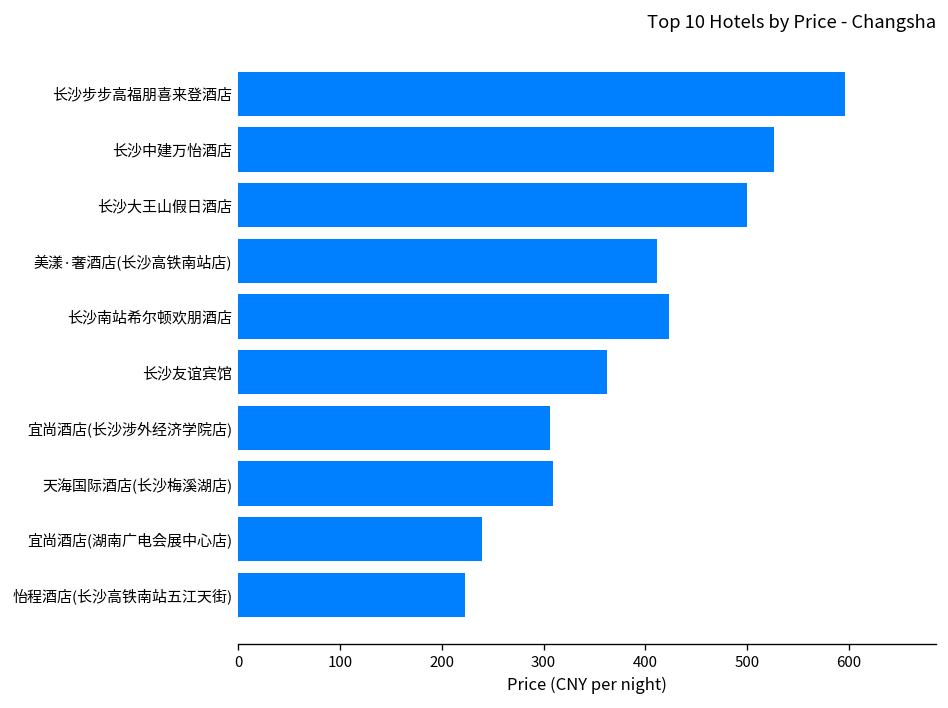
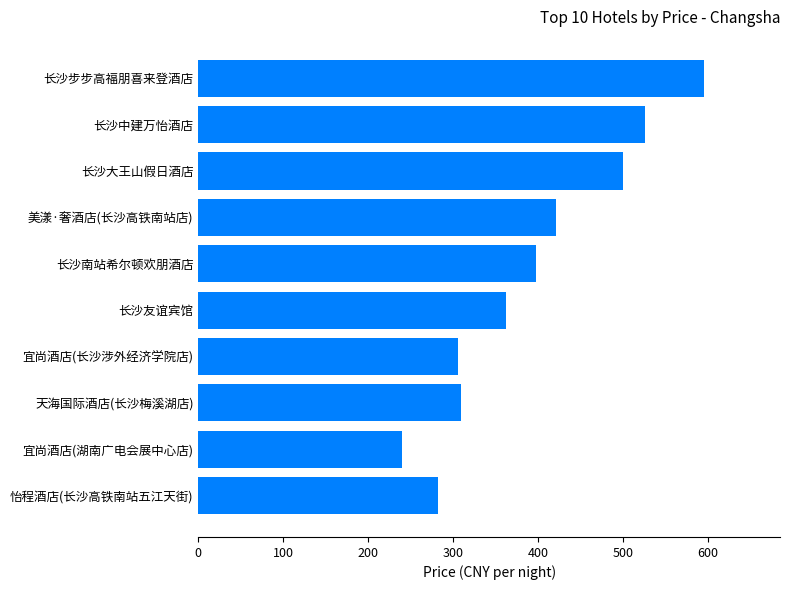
  {
    "长沙步步高福朋喜来登酒店": 600,
    "长沙中建万怡酒店": 530,
    "长沙大王山假日酒店": 500,
-   "美漾·奢酒店(长沙高铁南站店)": 410,
-   "长沙南站希尔顿欢朋酒店": 420,
+   "美漾·奢酒店(长沙高铁南站店)": 420,
+   "长沙南站希尔顿欢朋酒店": 400,
    "长沙友谊宾馆": 360,
    "宜尚酒店(长沙涉外经济学院店)": 310,
    "天海国际酒店(长沙梅溪湖店)": 310,
    "宜尚酒店(湖南广电会展中心店)": 240,
-   "怡程酒店(长沙高铁南站五江天街)": 220
+   "怡程酒店(长沙高铁南站五江天街)": 280
  }
